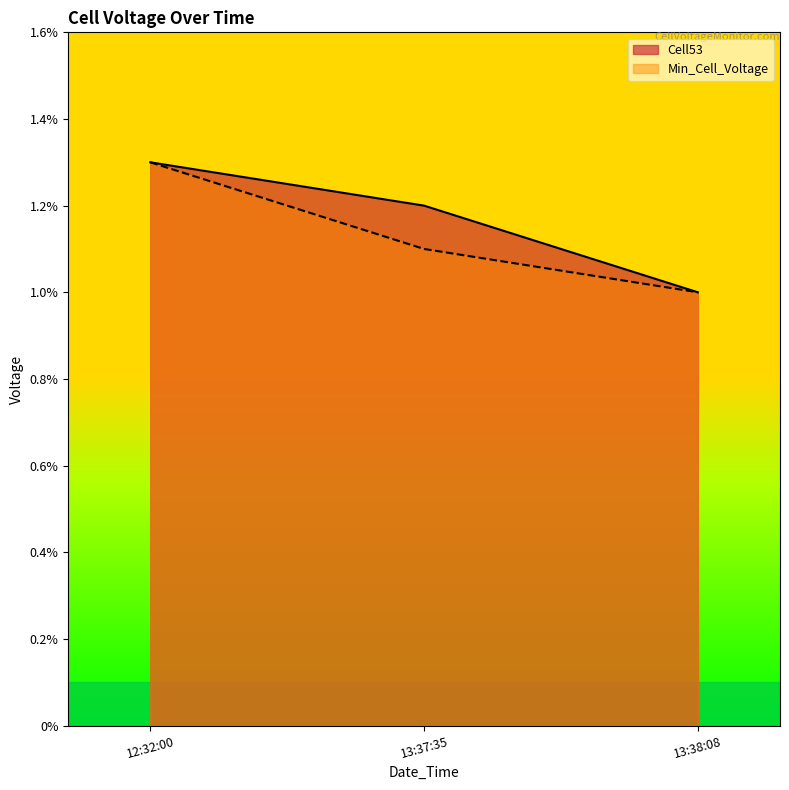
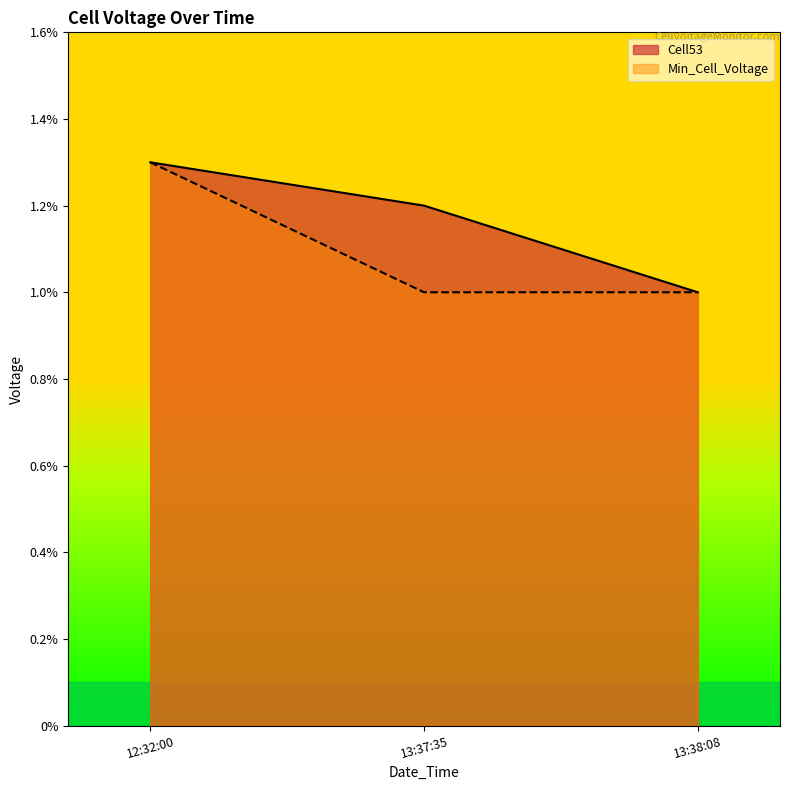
  {
    "Cell53": {
      "13:37:35": "1.20%"
    },
    "Min_Cell_Voltage": {
-     "13:37:35": "1.10%"
+     "13:37:35": "1.00%"
    }
  }
